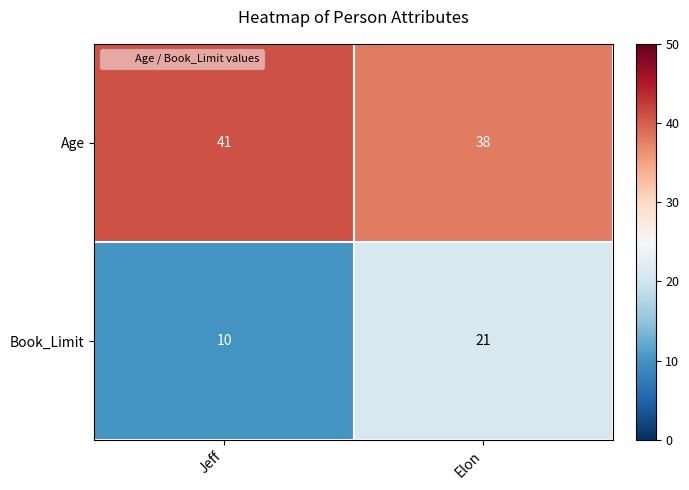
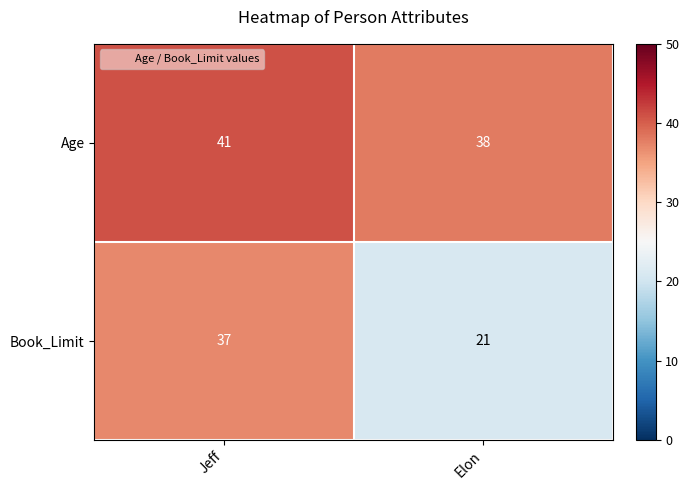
  {
    "Age": {
      "Jeff": 41,
      "Elon": 38
    },
    "Book_Limit": {
-     "Jeff": 10,
+     "Jeff": 37,
      "Elon": 21
    }
  }
